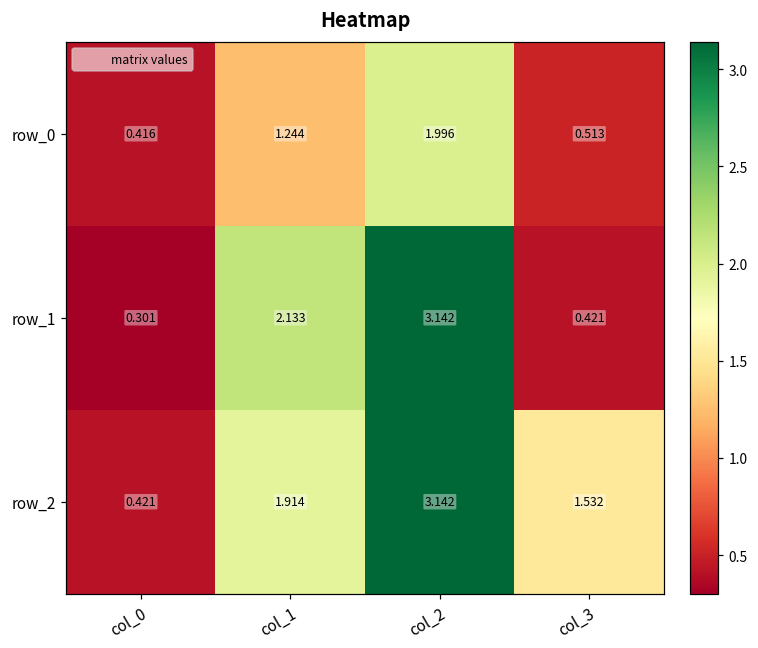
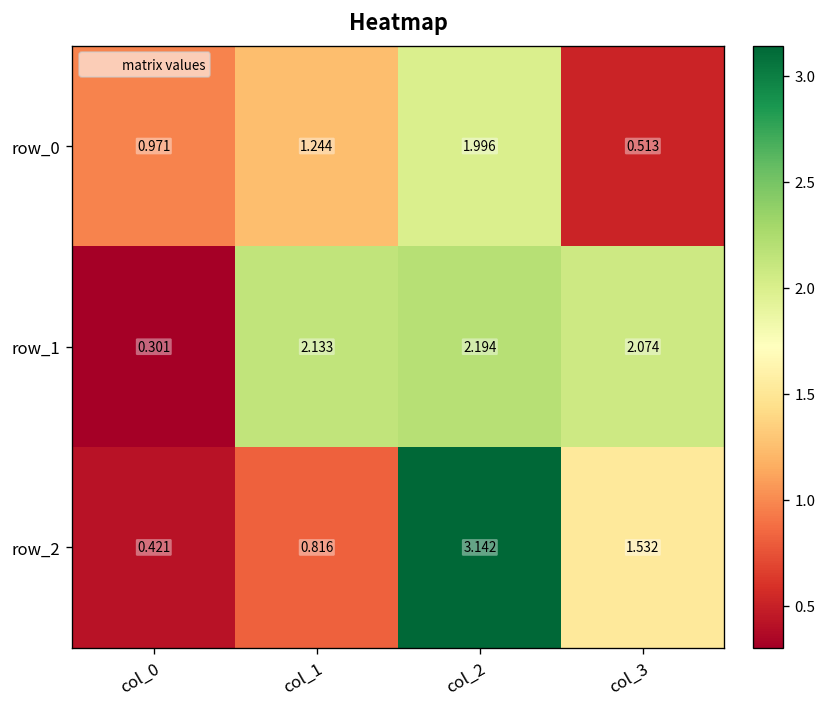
  {
    "row_0": {
-     "col_0": 0.416
+     "col_0": 0.971
    },
    "row_1": {
-     "col_2": 3.142,
-     "col_3": 0.421
+     "col_2": 2.194,
+     "col_3": 2.074
    },
    "row_2": {
-     "col_1": 1.914
+     "col_1": 0.816
    }
  }
